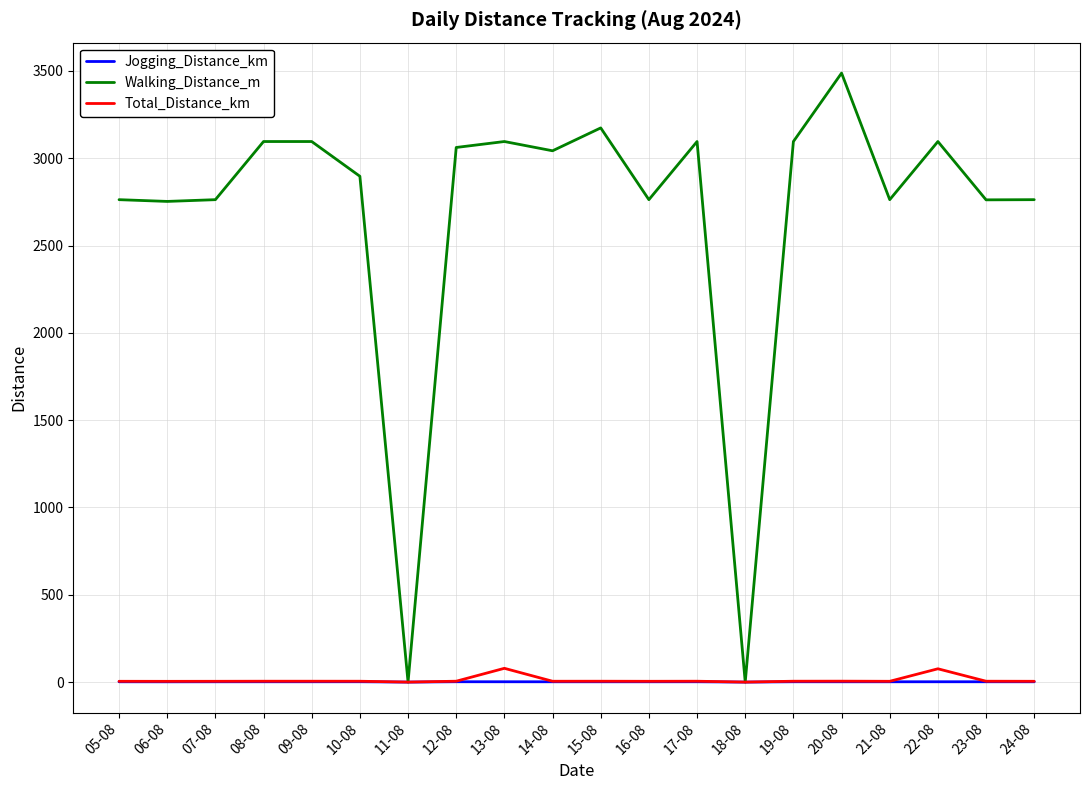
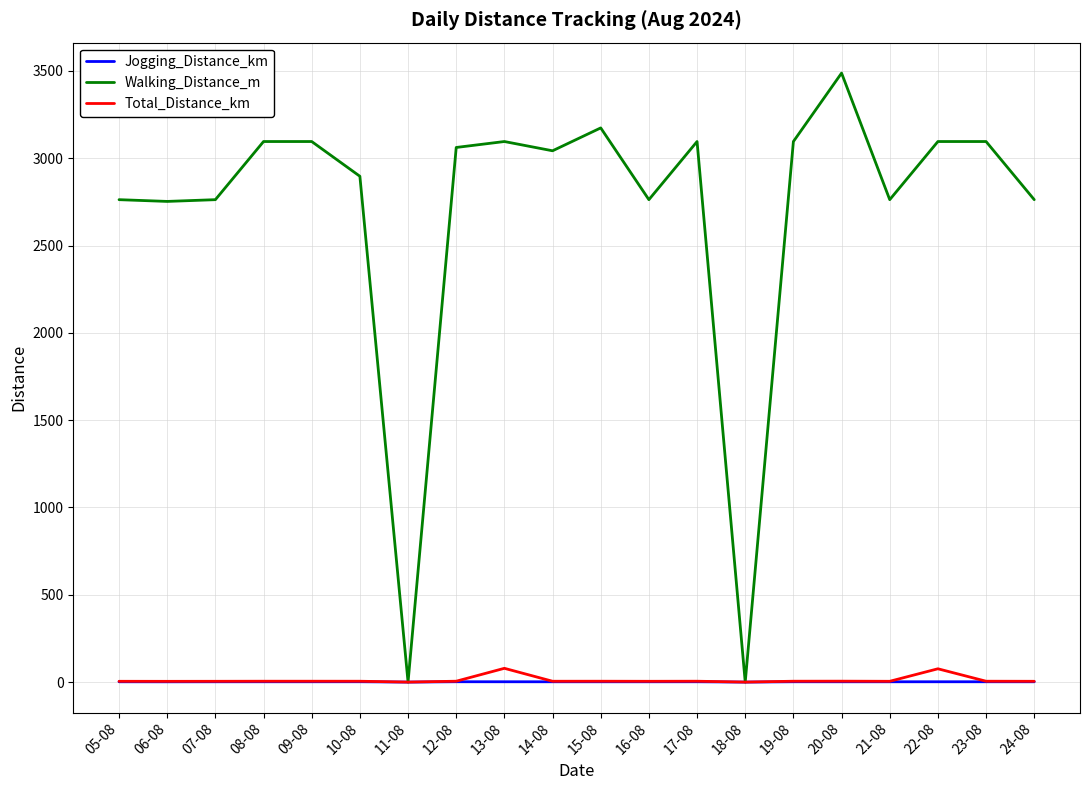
  {
    "Jogging_Distance_km": {
      "13-08": 0,
      "22-08": 0
    },
    "Walking_Distance_m": {
      "05-08": 2760,
      "06-08": 2750,
      "07-08": 2760,
      "08-08": 3100,
      "09-08": 3100,
      "10-08": 2900,
      "12-08": 3060,
      "13-08": 3100,
      "14-08": 3040,
      "15-08": 3170,
      "16-08": 2760,
      "17-08": 3100,
      "19-08": 3100,
      "20-08": 3490,
      "21-08": 2760,
      "22-08": 3100,
-     "23-08": 2760,
+     "23-08": 3100,
      "24-08": 2760
    },
    "Total_Distance_km": {
      "13-08": 80,
      "22-08": 80
    }
  }
